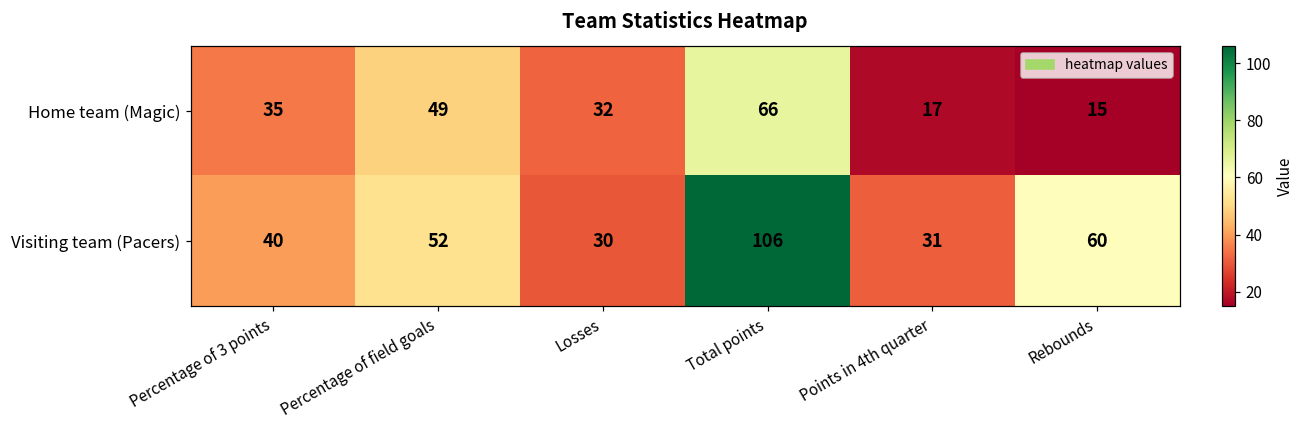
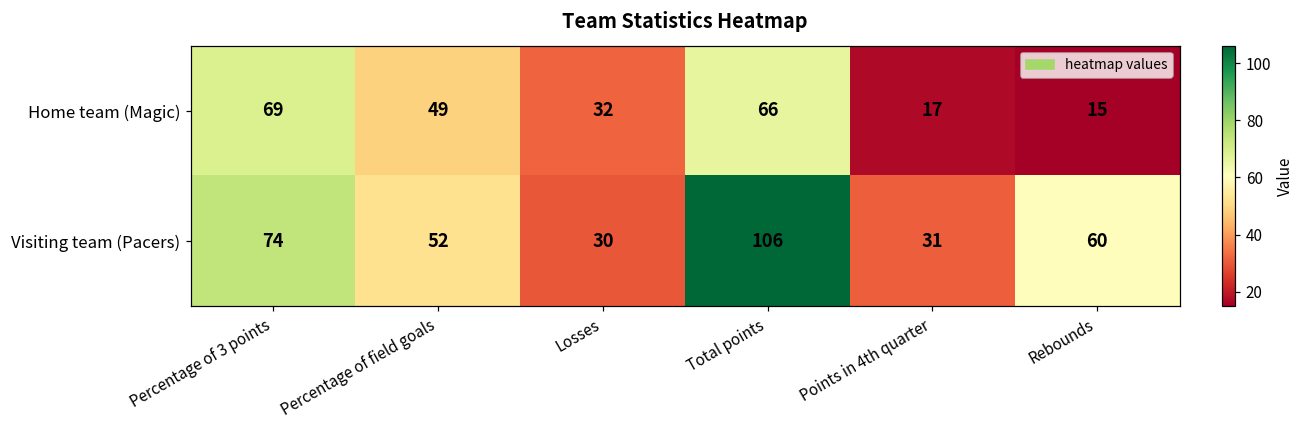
  {
    "Home team (Magic)": {
-     "Percentage of 3 points": 35,
+     "Percentage of 3 points": 69,
      "Percentage of field goals": 49,
      "Losses": 32,
      "Total points": 66,
      "Points in 4th quarter": 17,
      "Rebounds": 15
    },
    "Visiting team (Pacers)": {
-     "Percentage of 3 points": 40,
+     "Percentage of 3 points": 74,
      "Percentage of field goals": 52,
      "Losses": 30,
      "Total points": 106,
      "Points in 4th quarter": 31,
      "Rebounds": 60
    }
  }
